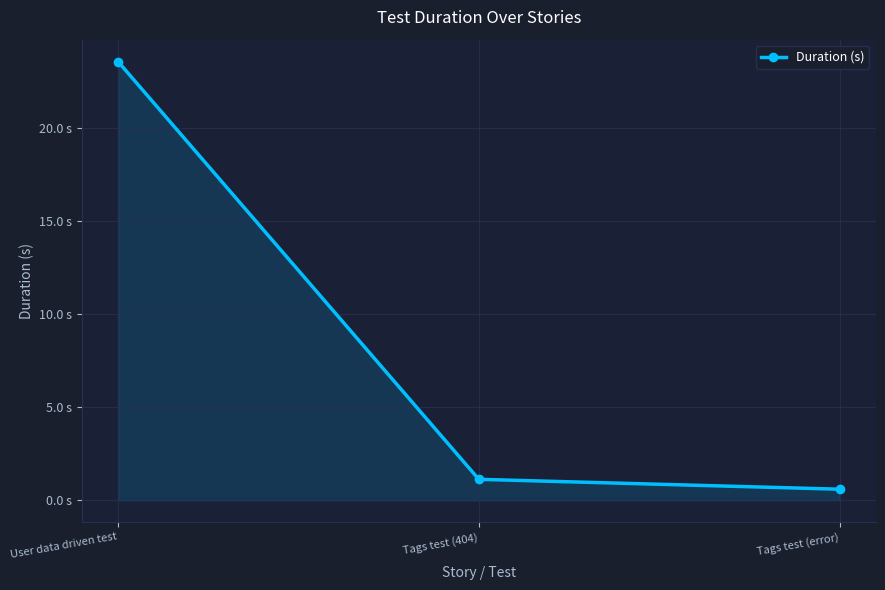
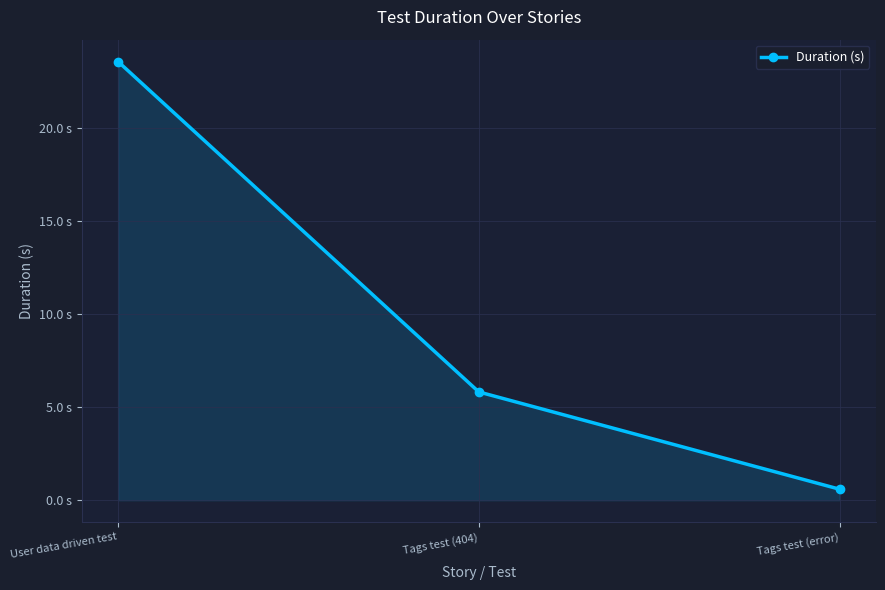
  {
    "User data driven test": "23.5 s",
-   "Tags test (404)": "1.1 s",
+   "Tags test (404)": "5.8 s",
    "Tags test (error)": "0.6 s"
  }
